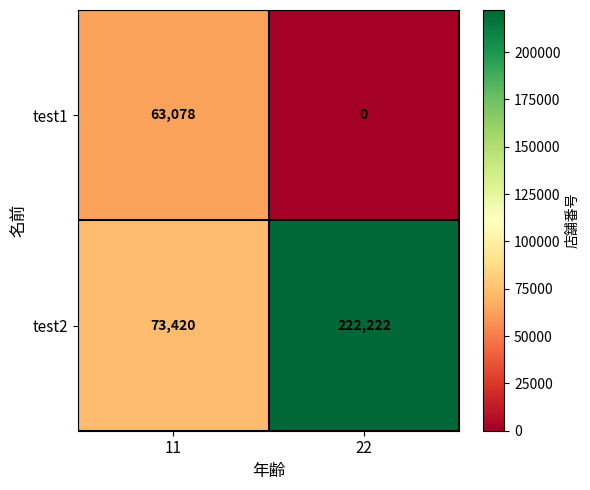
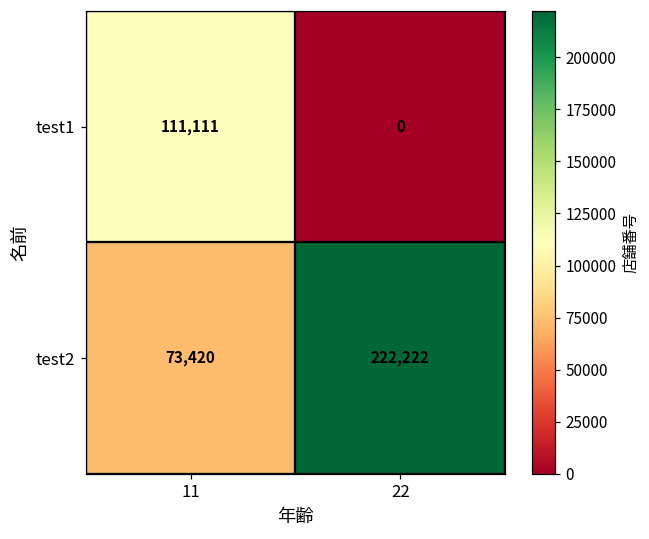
  {
    "test1": {
-     "11": "63,078",
+     "11": "111,111",
      "22": "0"
    },
    "test2": {
      "11": "73,420",
      "22": "222,222"
    }
  }
